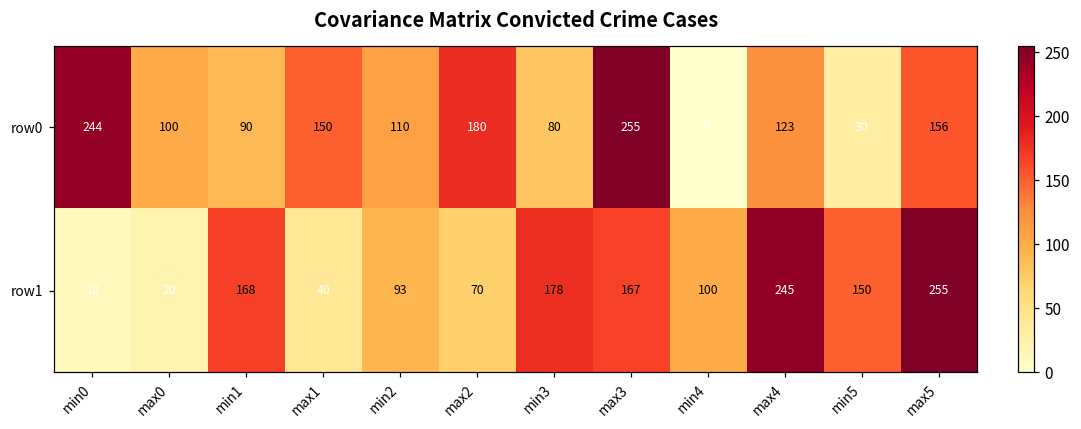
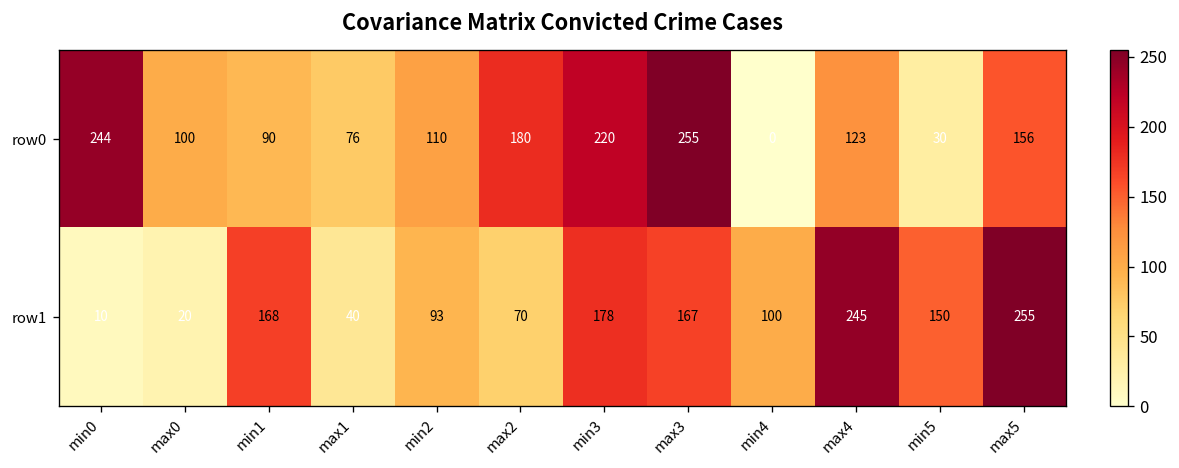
  {
    "row0": {
      "min0": 244,
      "max0": 100,
      "min1": 90,
-     "max1": 150,
+     "max1": 76,
      "min2": 110,
      "max2": 180,
-     "min3": 80,
+     "min3": 220,
      "max3": 255,
      "min4": 0,
      "max4": 123,
      "min5": 30,
      "max5": 156
    },
    "row1": {
      "min0": 10,
      "max0": 20,
      "min1": 168,
      "max1": 40,
      "min2": 93,
      "max2": 70,
      "min3": 178,
      "max3": 167,
      "min4": 100,
      "max4": 245,
      "min5": 150,
      "max5": 255
    }
  }
